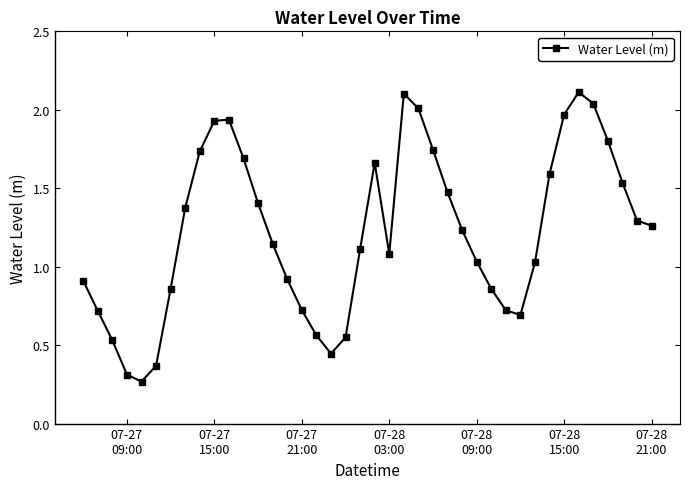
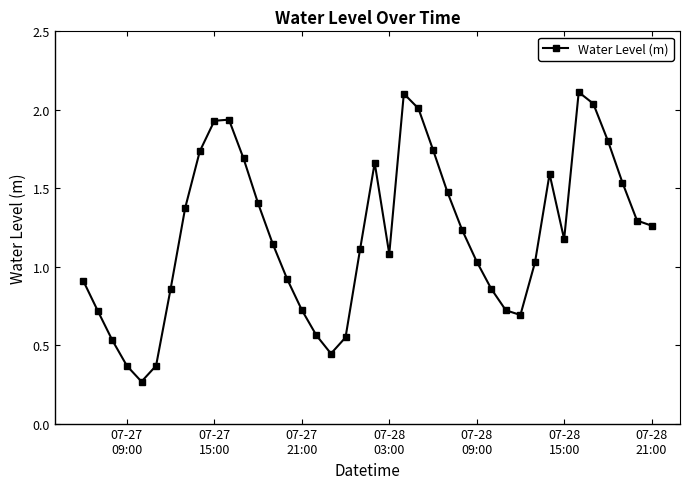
  {
-   "07-27 09:00": 0.31,
+   "07-27 09:00": 0.37,
    "07-27 15:00": 1.93,
    "07-27 21:00": 0.72,
    "07-28 03:00": 1.08,
    "07-28 09:00": 1.03,
-   "07-28 15:00": 1.97,
+   "07-28 15:00": 1.18,
    "07-28 21:00": 1.26
  }
